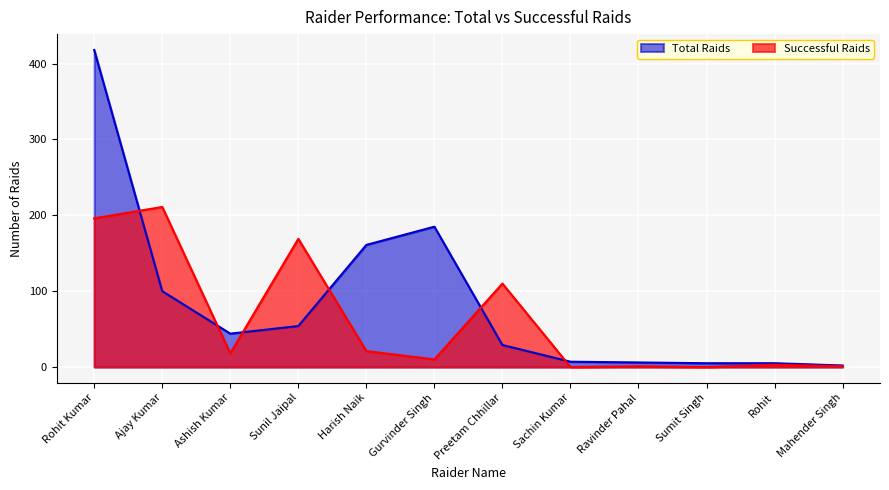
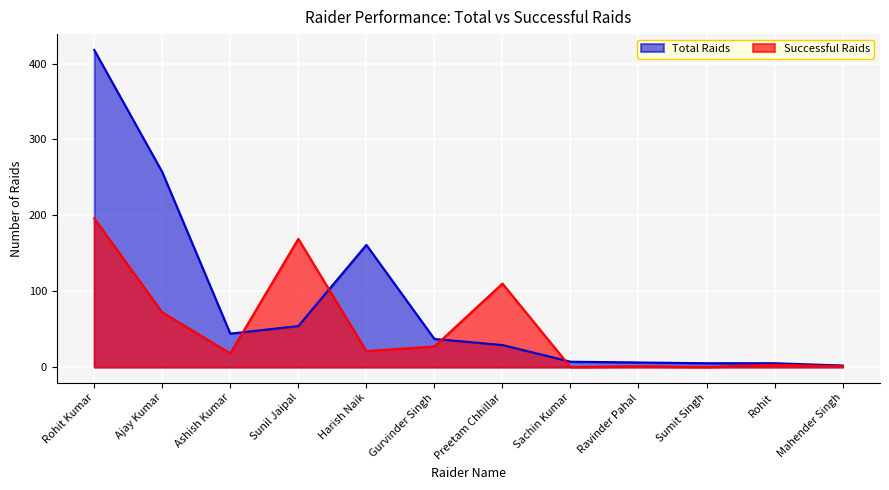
  {
    "Total Raids": {
      "Rohit Kumar": 420,
-     "Ajay Kumar": 100,
+     "Ajay Kumar": 260,
      "Ashish Kumar": 40,
      "Sunil Jaipal": 50,
      "Harish Naik": 160,
-     "Gurvinder Singh": 190,
+     "Gurvinder Singh": 40,
      "Preetam Chhillar": 30,
      "Sachin Kumar": 10,
      "Ravinder Pahal": 10,
      "Sumit Singh": 10
    },
    "Successful Raids": {
      "Rohit Kumar": 200,
-     "Ajay Kumar": 210,
+     "Ajay Kumar": 70,
      "Ashish Kumar": 20,
      "Sunil Jaipal": 170,
      "Harish Naik": 20,
-     "Gurvinder Singh": 10,
+     "Gurvinder Singh": 30,
      "Preetam Chhillar": 110,
      "Sachin Kumar": 0,
      "Ravinder Pahal": 0,
      "Sumit Singh": 0
    }
  }
